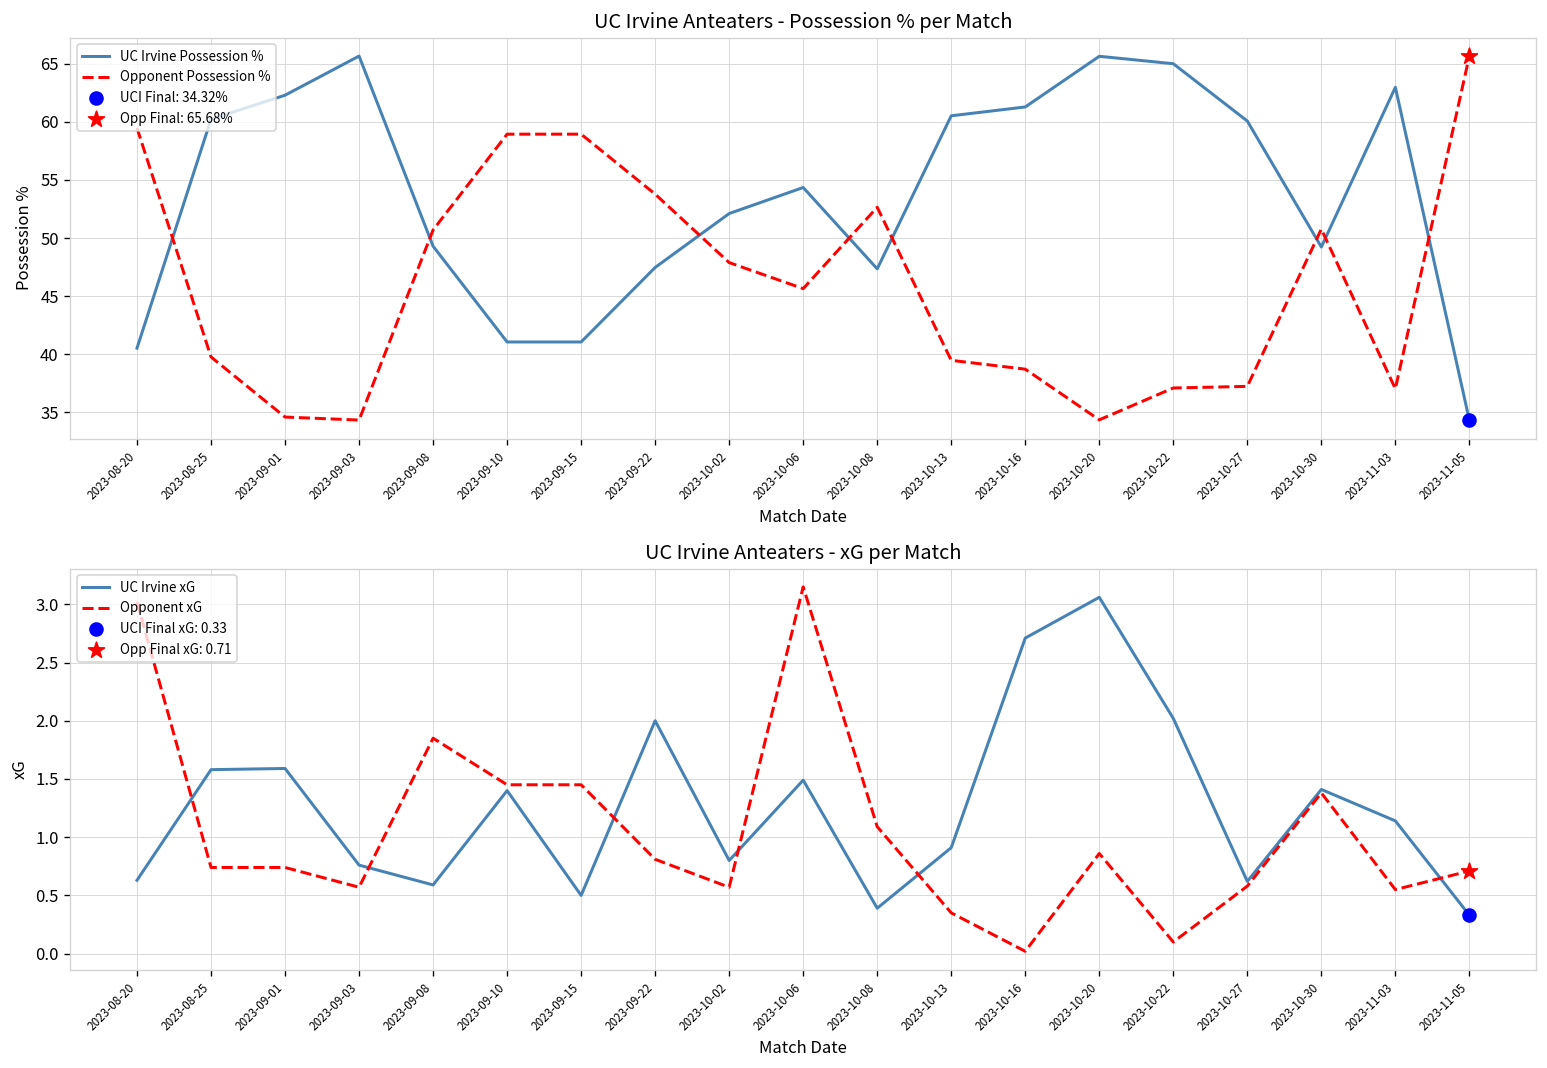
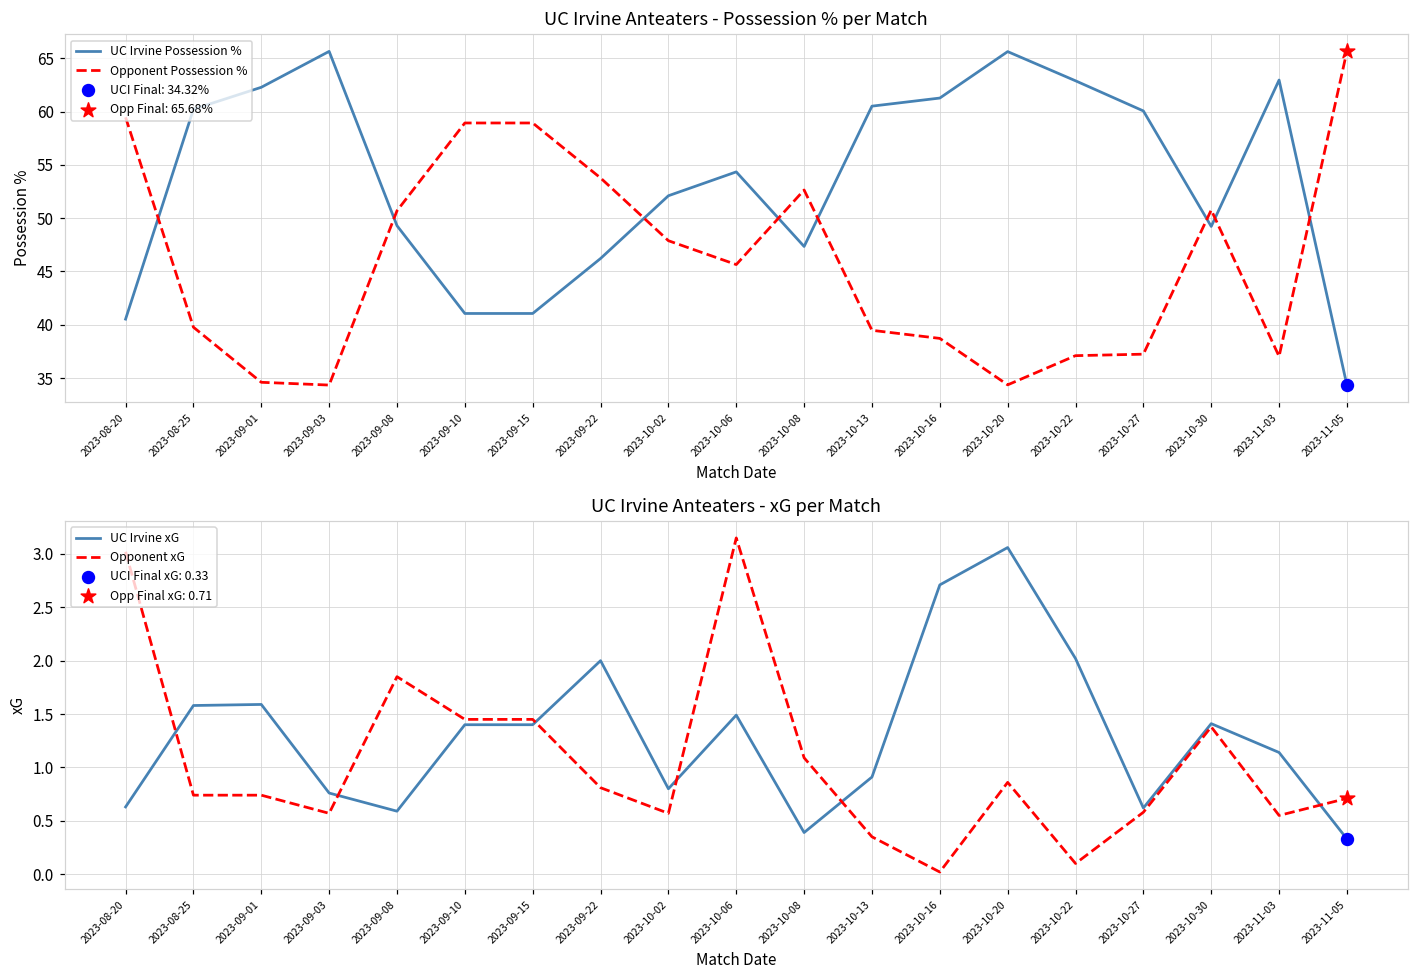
  {
    "UC Irvine Anteaters - Possession % per Match": {
      "UC Irvine Possession %": {
        "2023-08-20": 41,
        "2023-09-01": 62,
        "2023-09-03": 66,
        "2023-09-08": 49,
        "2023-09-10": 41,
        "2023-09-15": 41,
-       "2023-09-22": 47,
+       "2023-09-22": 46,
        "2023-10-02": 52,
        "2023-10-06": 54,
        "2023-10-08": 47,
        "2023-10-13": 61,
        "2023-10-16": 61,
        "2023-10-20": 66,
-       "2023-10-22": 65,
+       "2023-10-22": 63,
        "2023-10-27": 60,
        "2023-10-30": 49,
        "2023-11-03": 63
      }
    },
    "UC Irvine Anteaters - xG per Match": {
      "UC Irvine xG": {
        "2023-08-20": 0.6,
        "2023-08-25": 1.6,
        "2023-09-01": 1.6,
        "2023-09-03": 0.8,
        "2023-09-08": 0.6,
        "2023-09-10": 1.4,
-       "2023-09-15": 0.5,
+       "2023-09-15": 1.4,
        "2023-09-22": 2.0,
        "2023-10-02": 0.8,
        "2023-10-06": 1.5,
        "2023-10-08": 0.4,
        "2023-10-13": 0.9,
        "2023-10-16": 2.7,
        "2023-10-20": 3.1,
        "2023-10-22": 2.0,
        "2023-10-27": 0.6,
        "2023-10-30": 1.4,
        "2023-11-03": 1.1
      }
    }
  }
